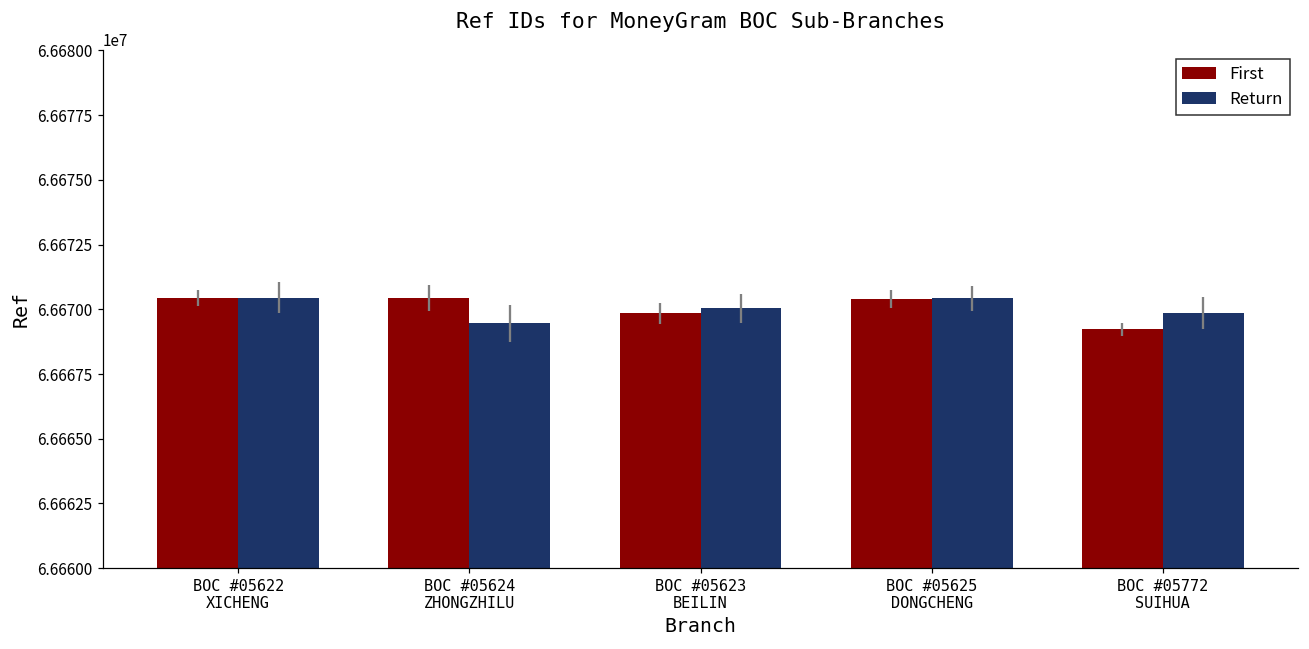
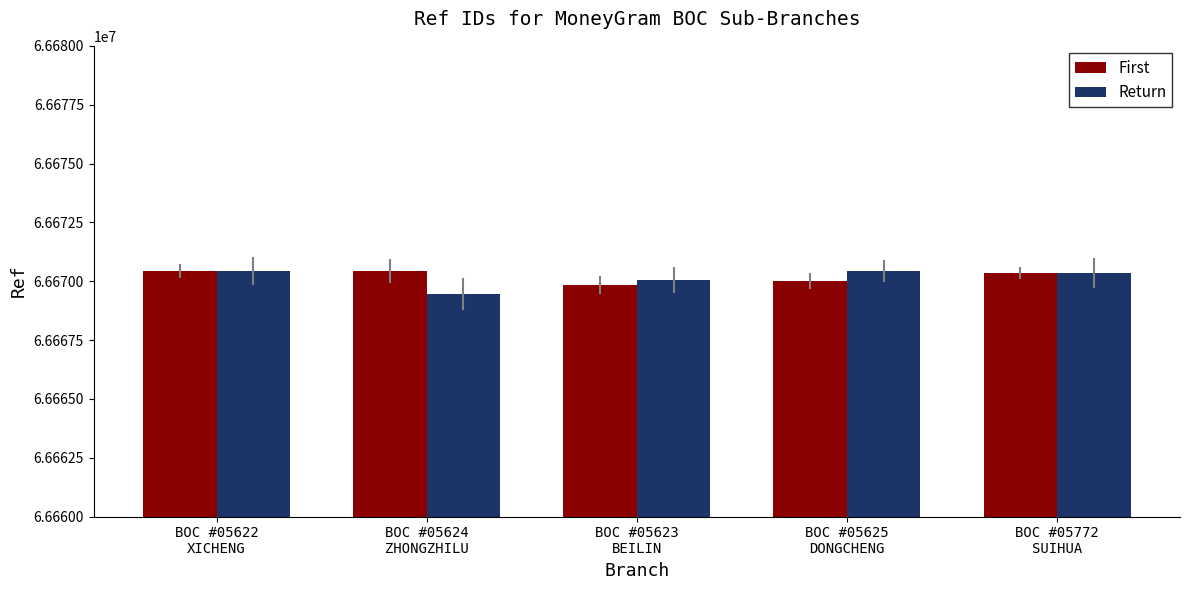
  {
    "First": {
      "BOC #05622 XICHENG": 66670400,
      "BOC #05624 ZHONGZHILU": 66670400,
      "BOC #05623 BEILIN": 66669800,
-     "BOC #05625 DONGCHENG": 66670400,
-     "BOC #05772 SUIHUA": 66669200
+     "BOC #05625 DONGCHENG": 66670000,
+     "BOC #05772 SUIHUA": 66670300
    },
    "Return": {
      "BOC #05622 XICHENG": 66670400,
      "BOC #05624 ZHONGZHILU": 66669500,
      "BOC #05623 BEILIN": 66670000,
      "BOC #05625 DONGCHENG": 66670400,
-     "BOC #05772 SUIHUA": 66669900
+     "BOC #05772 SUIHUA": 66670300
    }
  }
